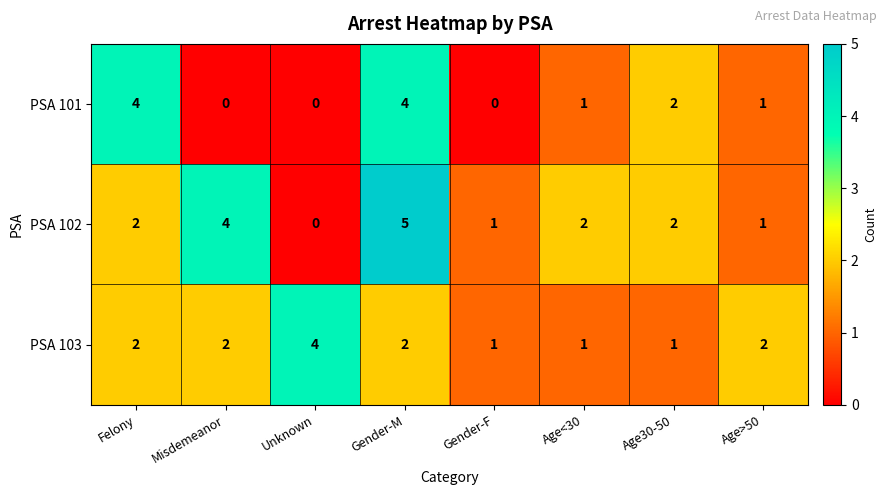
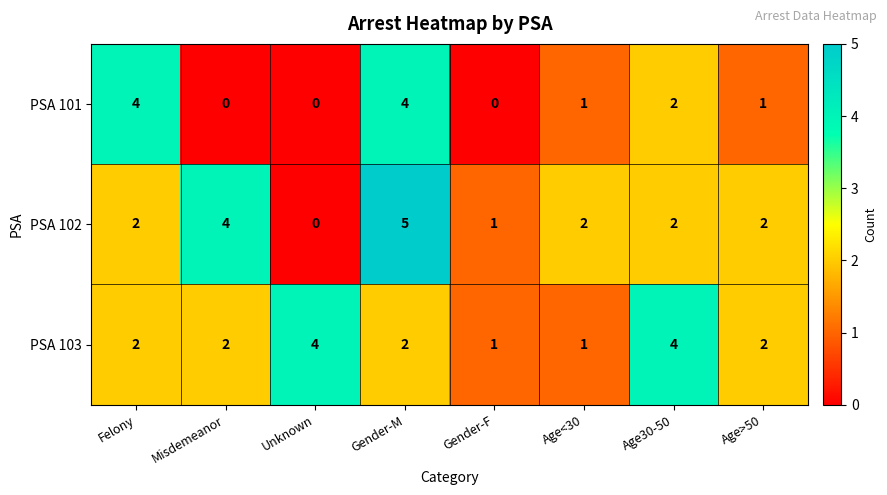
  {
    "PSA 101": {
      "Felony": 4,
      "Misdemeanor": 0,
      "Unknown": 0,
      "Gender-M": 4,
      "Gender-F": 0,
      "Age<30": 1,
      "Age30-50": 2,
      "Age>50": 1
    },
    "PSA 102": {
      "Felony": 2,
      "Misdemeanor": 4,
      "Unknown": 0,
      "Gender-M": 5,
      "Gender-F": 1,
      "Age<30": 2,
      "Age30-50": 2,
-     "Age>50": 1
+     "Age>50": 2
    },
    "PSA 103": {
      "Felony": 2,
      "Misdemeanor": 2,
      "Unknown": 4,
      "Gender-M": 2,
      "Gender-F": 1,
      "Age<30": 1,
-     "Age30-50": 1,
+     "Age30-50": 4,
      "Age>50": 2
    }
  }
